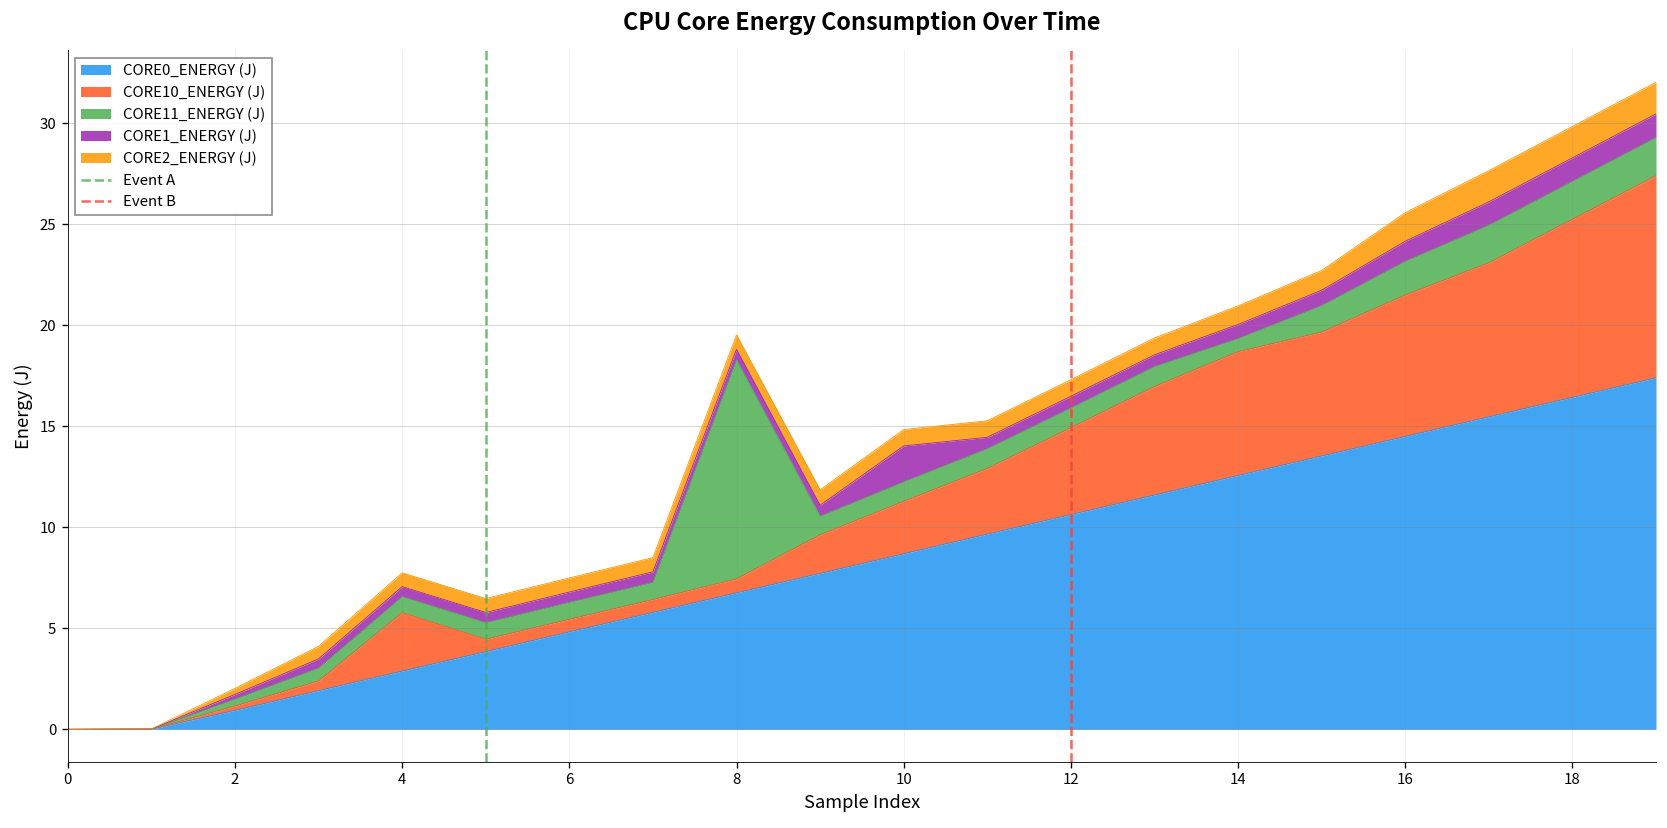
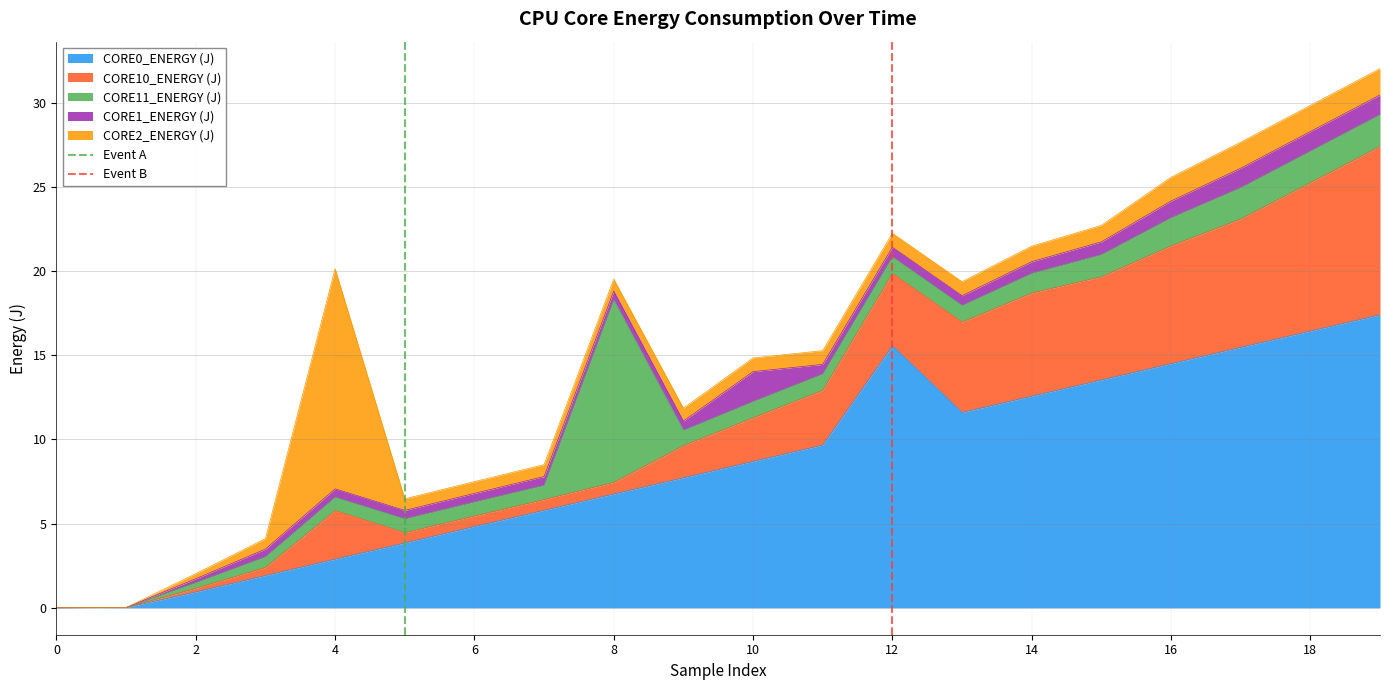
  {
    "CORE0_ENERGY (J)": {
      "2": 0.9,
      "4": 2.9,
      "6": 4.8,
      "8": 6.8,
      "10": 8.7,
-     "12": 10.6,
+     "12": 15.6,
      "14": 12.6,
      "16": 14.5,
      "18": 16.4
    },
    "CORE10_ENERGY (J)": {
      "2": 0.2,
      "4": 2.9,
      "6": 0.6,
      "8": 0.7,
      "10": 2.6,
      "12": 4.3,
      "14": 6.1,
      "16": 7.0,
      "18": 8.8
    },
    "CORE11_ENERGY (J)": {
      "2": 0.3,
      "4": 0.8,
      "6": 0.8,
      "8": 10.8,
      "10": 1.0,
      "12": 1.0,
-     "14": 0.7,
+     "14": 1.2,
      "16": 1.7,
      "18": 1.9
    },
    "CORE1_ENERGY (J)": {
      "2": 0.2,
      "4": 0.5,
      "6": 0.5,
      "8": 0.5,
      "10": 1.8,
      "12": 0.6,
      "14": 0.7,
      "16": 1.0,
      "18": 1.2
    },
    "CORE2_ENERGY (J)": {
      "2": 0.3,
-     "4": 0.7,
+     "4": 13.1,
      "6": 0.7,
      "8": 0.7,
      "10": 0.8,
      "12": 0.8,
      "14": 0.9,
      "16": 1.4,
      "18": 1.6
    }
  }
